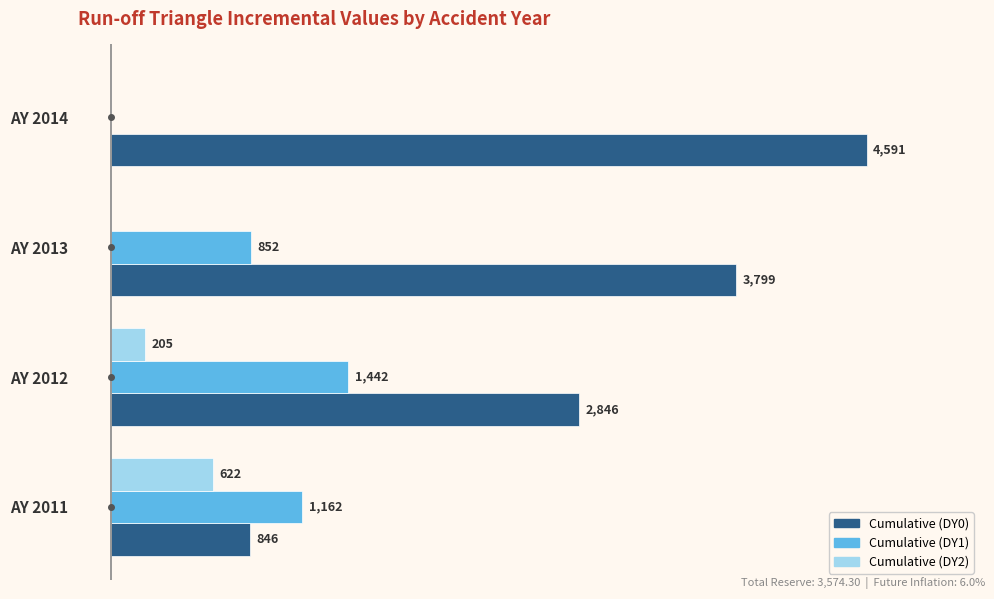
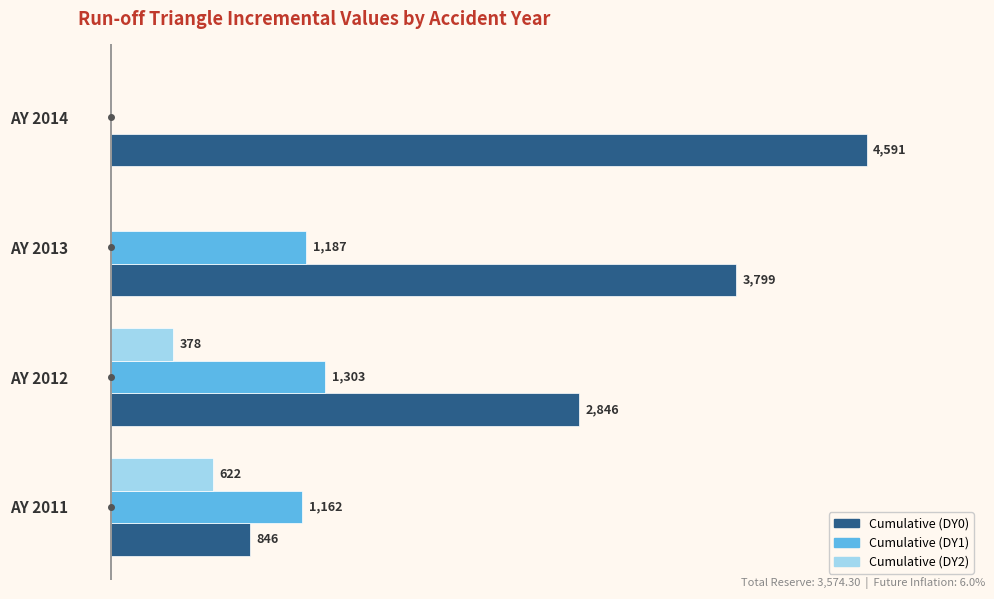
  {
    "Cumulative (DY0)": {
      "AY 2014": "4,591",
      "AY 2013": "3,799",
      "AY 2012": "2,846",
      "AY 2011": "846"
    },
    "Cumulative (DY1)": {
-     "AY 2013": "852",
-     "AY 2012": "1,442",
+     "AY 2013": "1,187",
+     "AY 2012": "1,303",
      "AY 2011": "1,162"
    },
    "Cumulative (DY2)": {
-     "AY 2012": "205",
+     "AY 2012": "378",
      "AY 2011": "622"
    }
  }
